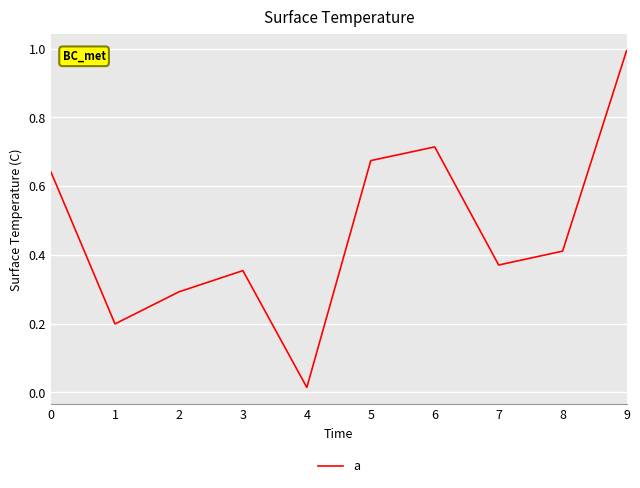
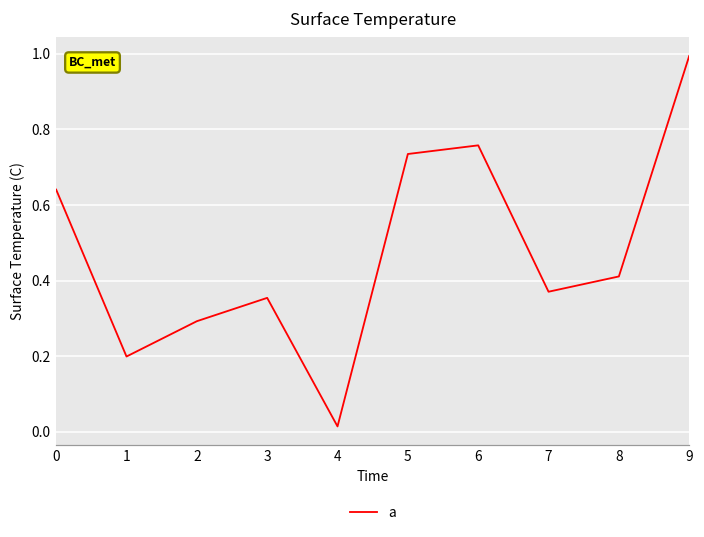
  {
    "0": 0.64,
    "1": 0.20,
    "2": 0.29,
    "3": 0.35,
    "4": 0.01,
-   "5": 0.67,
-   "6": 0.71,
+   "5": 0.73,
+   "6": 0.76,
    "7": 0.37,
    "8": 0.41,
    "9": 0.99
  }
